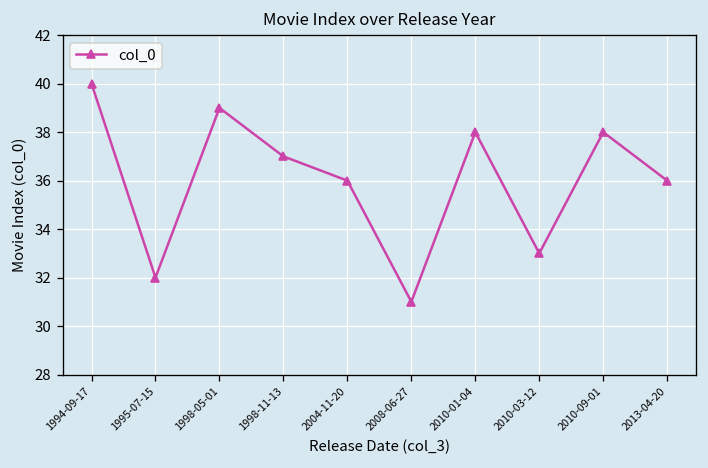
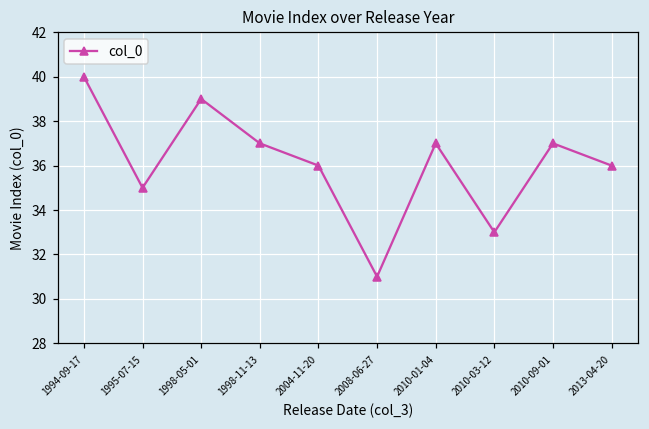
  {
    "1994-09-17": 40,
-   "1995-07-15": 32,
+   "1995-07-15": 35,
    "1998-05-01": 39,
    "1998-11-13": 37,
    "2004-11-20": 36,
    "2008-06-27": 31,
-   "2010-01-04": 38,
+   "2010-01-04": 37,
    "2010-03-12": 33,
-   "2010-09-01": 38,
+   "2010-09-01": 37,
    "2013-04-20": 36
  }
